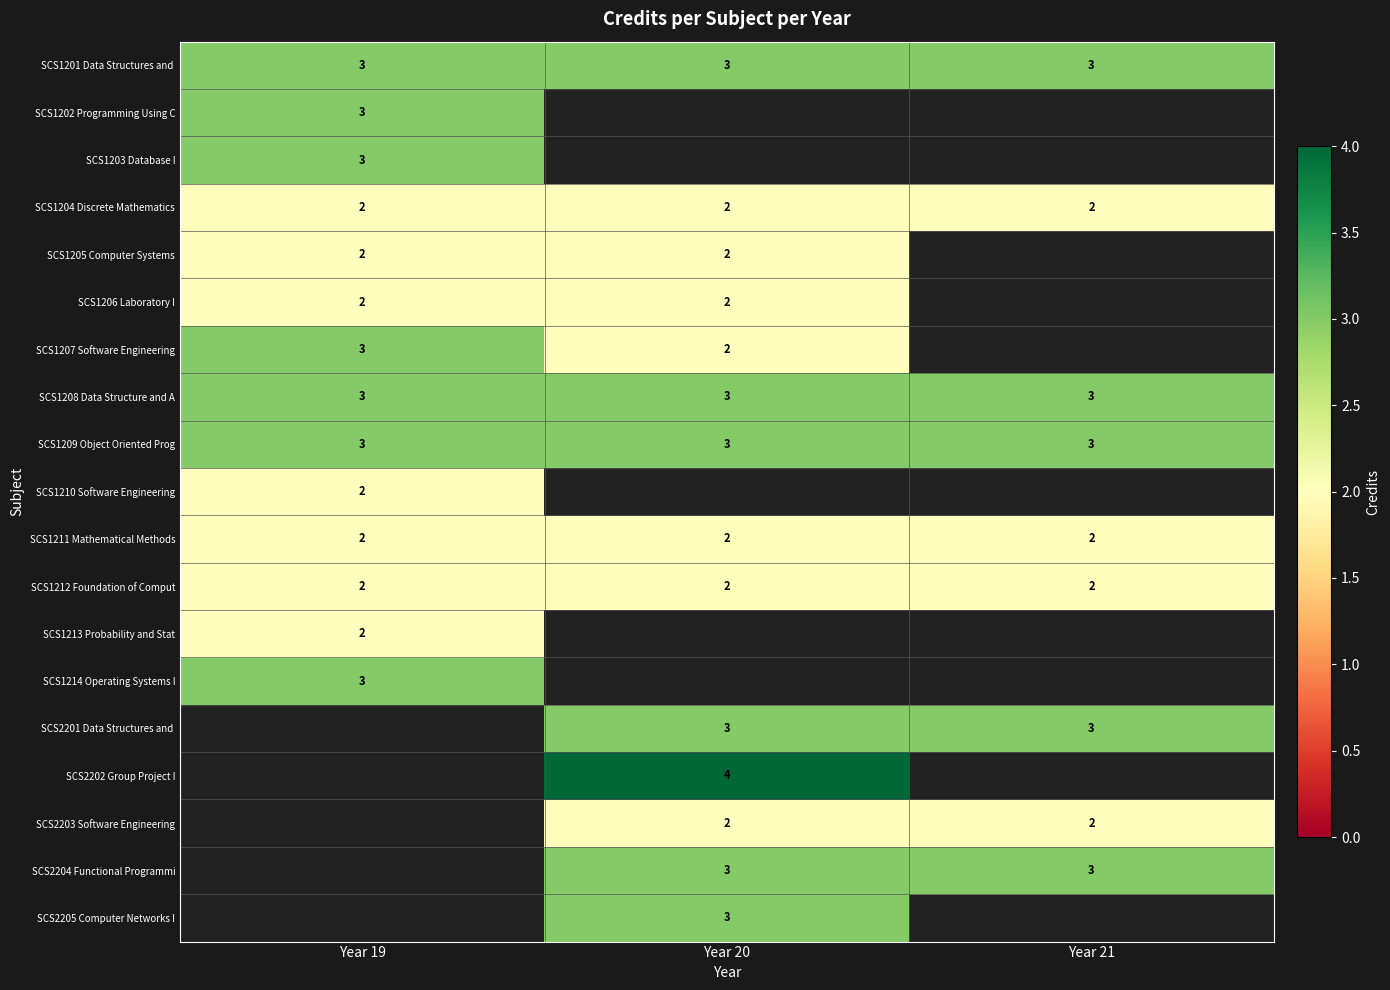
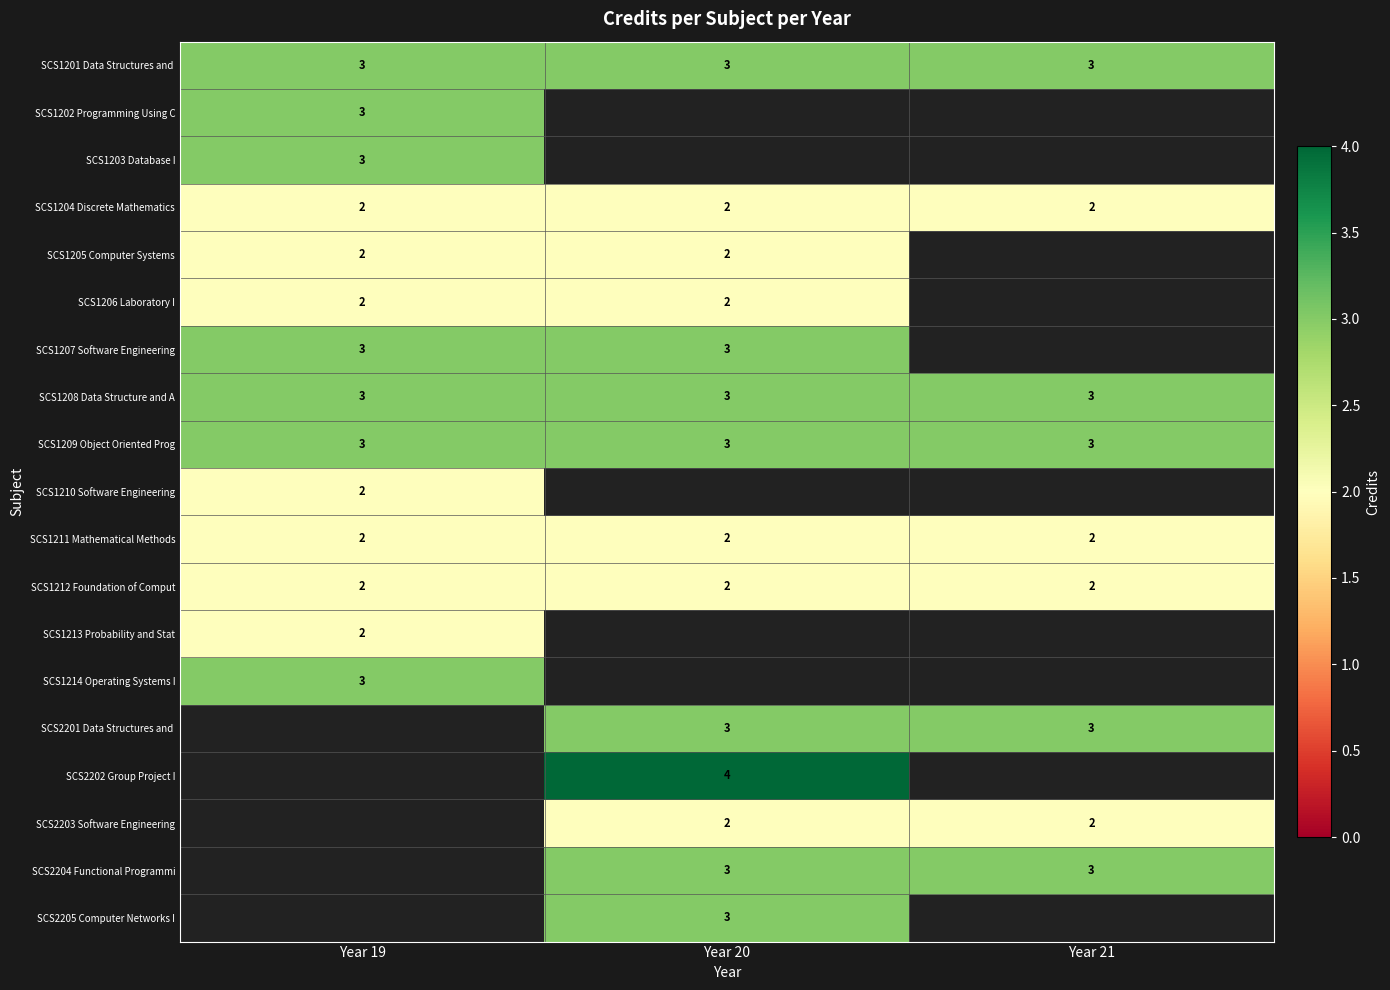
  {
    "SCS1201 Data Structures and": {
      "Year 19": 3,
      "Year 20": 3,
      "Year 21": 3
    },
    "SCS1202 Programming Using C": {
      "Year 19": 3
    },
    "SCS1203 Database I": {
      "Year 19": 3
    },
    "SCS1204 Discrete Mathematics": {
      "Year 19": 2,
      "Year 20": 2,
      "Year 21": 2
    },
    "SCS1205 Computer Systems": {
      "Year 19": 2,
      "Year 20": 2
    },
    "SCS1206 Laboratory I": {
      "Year 19": 2,
      "Year 20": 2
    },
    "SCS1207 Software Engineering": {
      "Year 19": 3,
-     "Year 20": 2
+     "Year 20": 3
    },
    "SCS1208 Data Structure and A": {
      "Year 19": 3,
      "Year 20": 3,
      "Year 21": 3
    },
    "SCS1209 Object Oriented Prog": {
      "Year 19": 3,
      "Year 20": 3,
      "Year 21": 3
    },
    "SCS1210 Software Engineering": {
      "Year 19": 2
    },
    "SCS1211 Mathematical Methods": {
      "Year 19": 2,
      "Year 20": 2,
      "Year 21": 2
    },
    "SCS1212 Foundation of Comput": {
      "Year 19": 2,
      "Year 20": 2,
      "Year 21": 2
    },
    "SCS1213 Probability and Stat": {
      "Year 19": 2
    },
    "SCS1214 Operating Systems I": {
      "Year 19": 3
    },
    "SCS2201 Data Structures and": {
      "Year 20": 3,
      "Year 21": 3
    },
    "SCS2202 Group Project I": {
      "Year 20": 4
    },
    "SCS2203 Software Engineering": {
      "Year 20": 2,
      "Year 21": 2
    },
    "SCS2204 Functional Programmi": {
      "Year 20": 3,
      "Year 21": 3
    },
    "SCS2205 Computer Networks I": {
      "Year 20": 3
    }
  }
